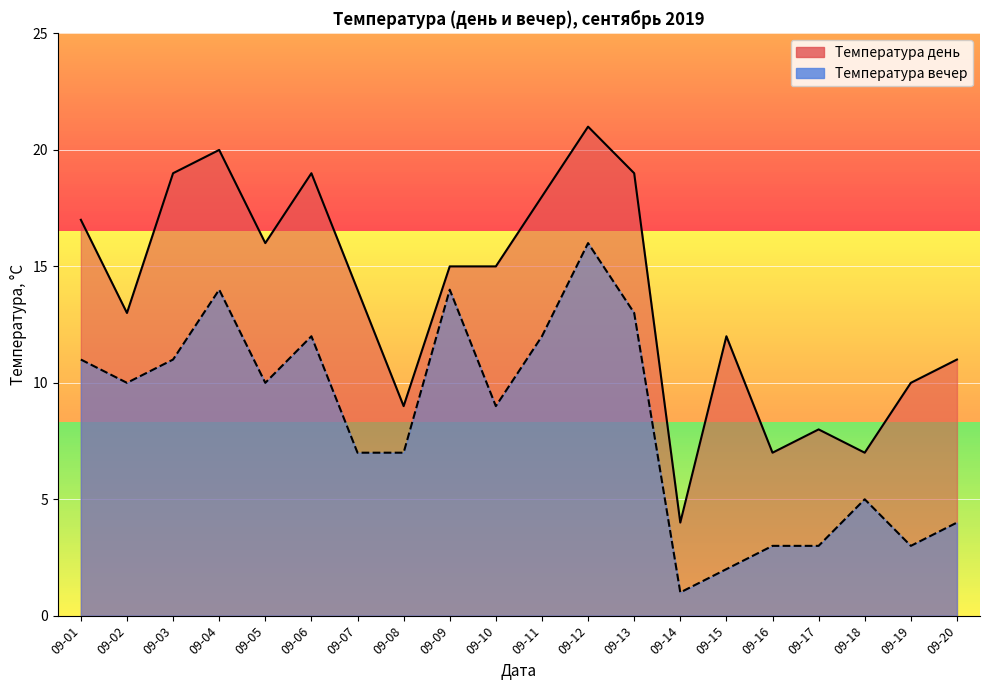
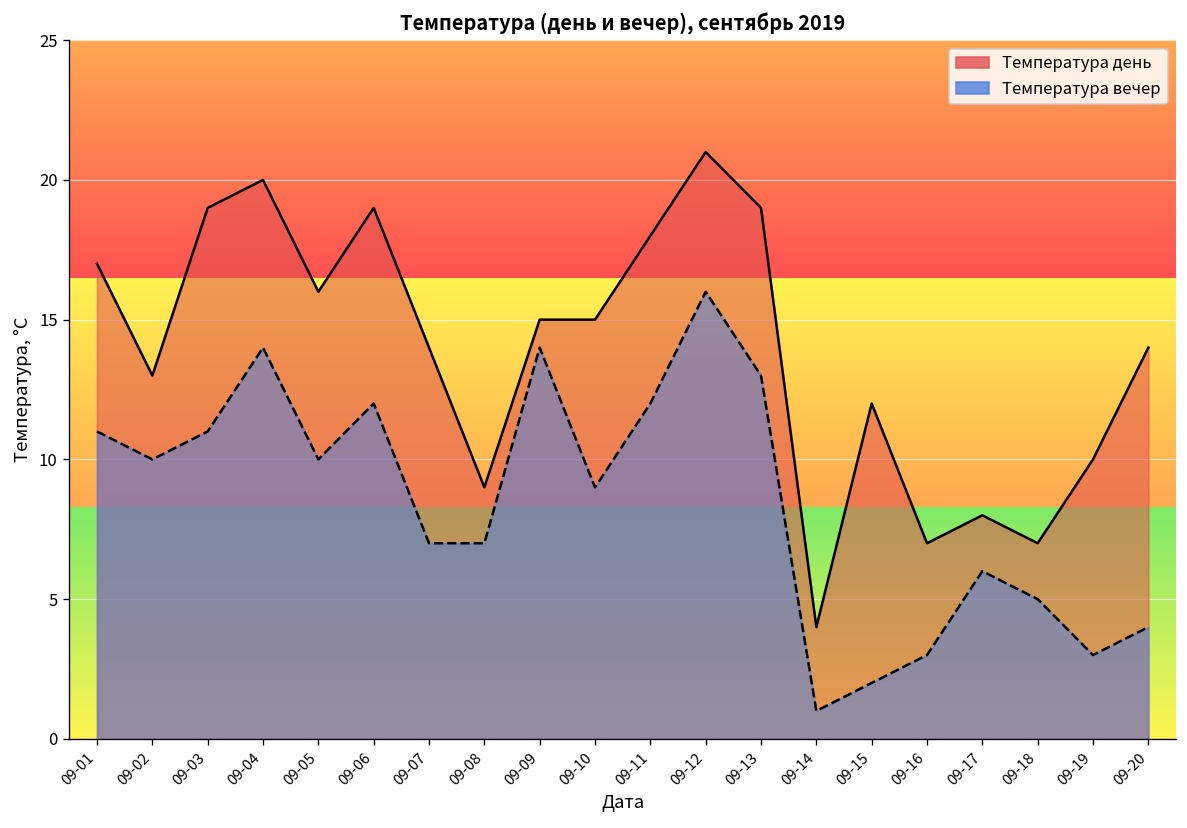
  {
    "Температура день": {
      "09-01": 17,
      "09-02": 13,
      "09-03": 19,
      "09-04": 20,
      "09-05": 16,
      "09-06": 19,
      "09-07": 14,
      "09-08": 9,
      "09-09": 15,
      "09-10": 15,
      "09-11": 18,
      "09-12": 21,
      "09-13": 19,
      "09-14": 4,
      "09-15": 12,
      "09-16": 7,
      "09-17": 8,
      "09-18": 7,
      "09-19": 10,
-     "09-20": 11
+     "09-20": 14
    },
    "Температура вечер": {
      "09-01": 11,
      "09-02": 10,
      "09-03": 11,
      "09-04": 14,
      "09-05": 10,
      "09-06": 12,
      "09-07": 7,
      "09-08": 7,
      "09-09": 14,
      "09-10": 9,
      "09-11": 12,
      "09-12": 16,
      "09-13": 13,
      "09-14": 1,
      "09-15": 2,
      "09-16": 3,
-     "09-17": 3,
+     "09-17": 6,
      "09-18": 5,
      "09-19": 3,
      "09-20": 4
    }
  }
